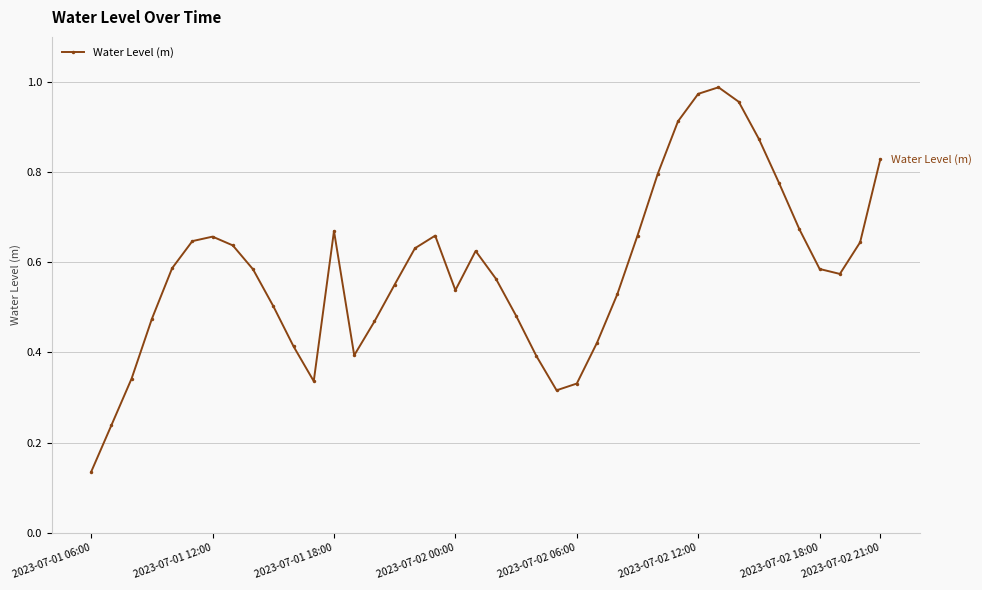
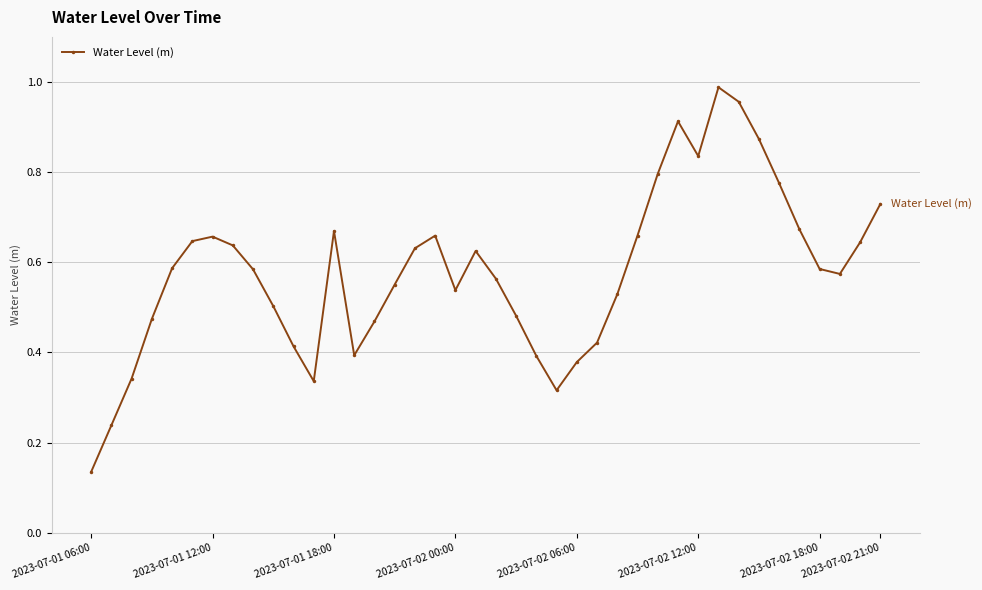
  {
    "2023-07-01 06:00": 0.14,
    "2023-07-01 12:00": 0.66,
    "2023-07-01 18:00": 0.67,
    "2023-07-02 00:00": 0.54,
-   "2023-07-02 06:00": 0.33,
-   "2023-07-02 12:00": 0.97,
+   "2023-07-02 06:00": 0.38,
+   "2023-07-02 12:00": 0.84,
    "2023-07-02 18:00": 0.59,
-   "2023-07-02 21:00": 0.83
+   "2023-07-02 21:00": 0.73
  }
